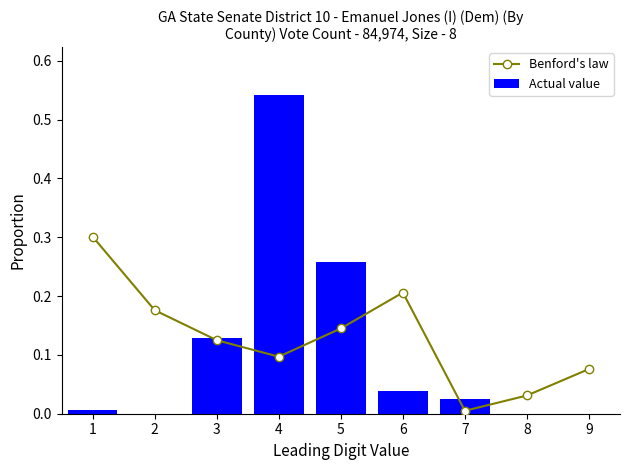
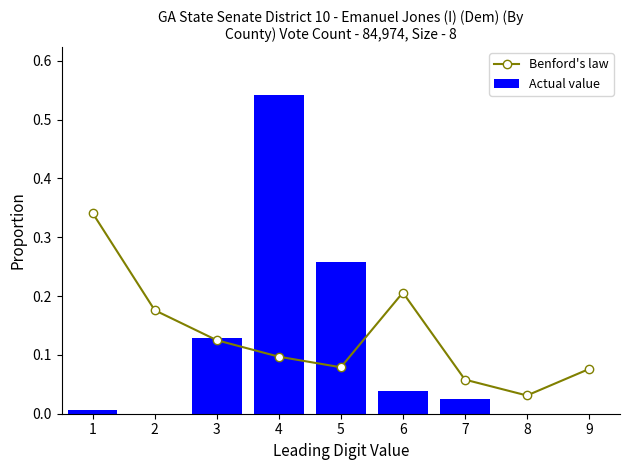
  {
    "Benford's law": {
-     "1": 0.30,
+     "1": 0.34,
      "2": 0.18,
      "3": 0.13,
      "4": 0.10,
-     "5": 0.15,
+     "5": 0.08,
      "6": 0.21,
-     "7": 0.01,
+     "7": 0.06,
      "8": 0.03,
      "9": 0.08
    },
    "Actual value": {
      "1": 0.01,
      "2": 0.00,
      "3": 0.13,
      "4": 0.54,
      "5": 0.26,
      "6": 0.04,
      "7": 0.03,
      "8": 0.00,
      "9": 0.00
    }
  }
